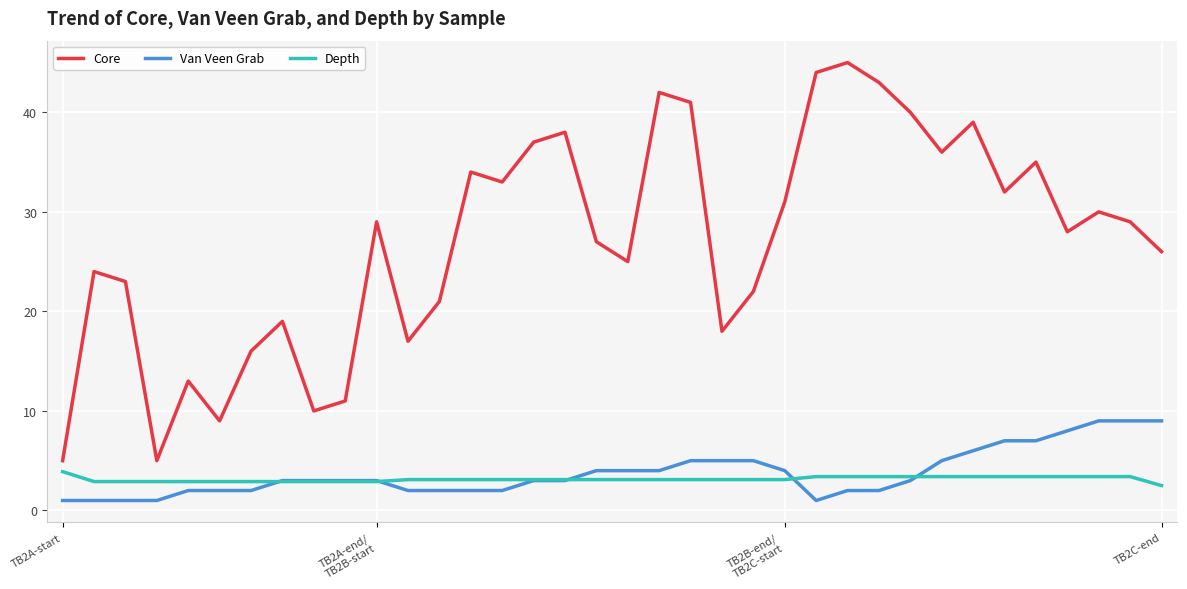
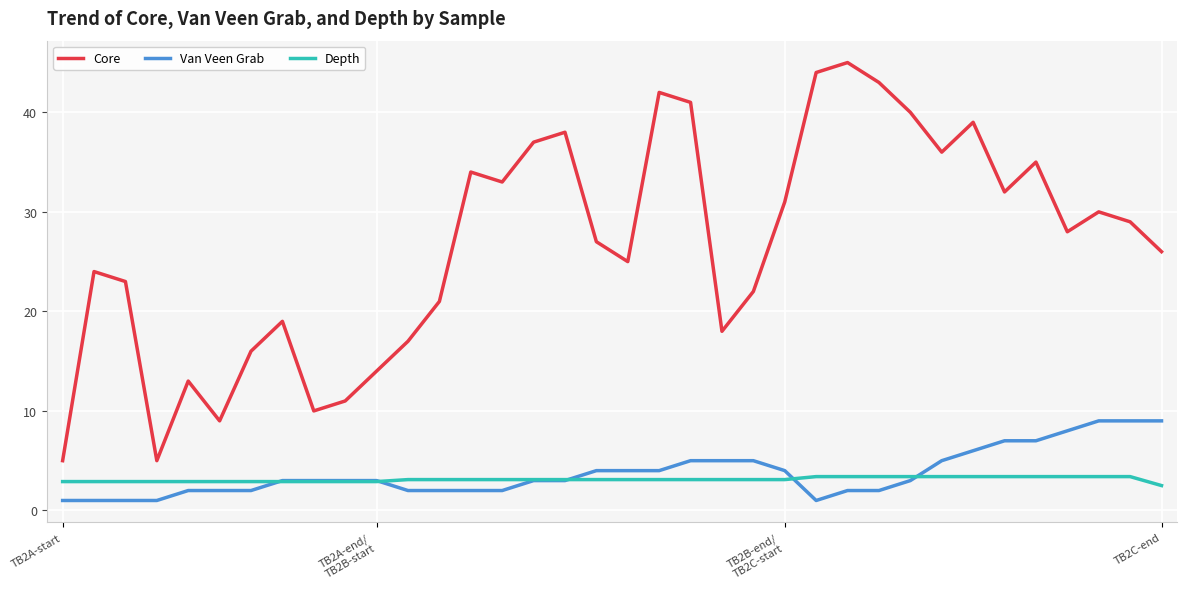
  {
    "Core": {
      "TB2A-start": 5,
-     "TB2A-end/ TB2B-start": 29,
+     "TB2A-end/ TB2B-start": 14,
      "TB2B-end/ TB2C-start": 31,
      "TB2C-end": 26
    },
    "Van Veen Grab": {
      "TB2A-start": 1,
      "TB2B-end/ TB2C-start": 4,
      "TB2C-end": 9
    },
    "Depth": {
-     "TB2A-start": 4,
+     "TB2A-start": 3,
      "TB2B-end/ TB2C-start": 3,
      "TB2C-end": 3
    }
  }
